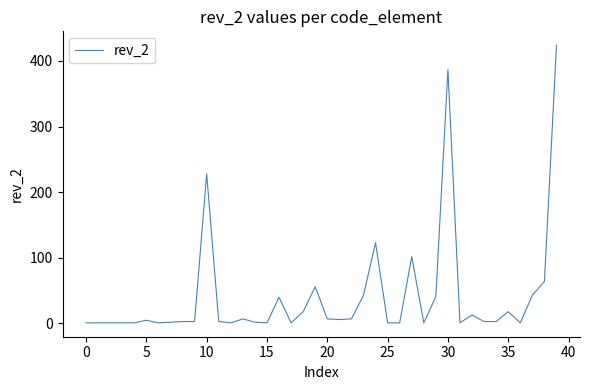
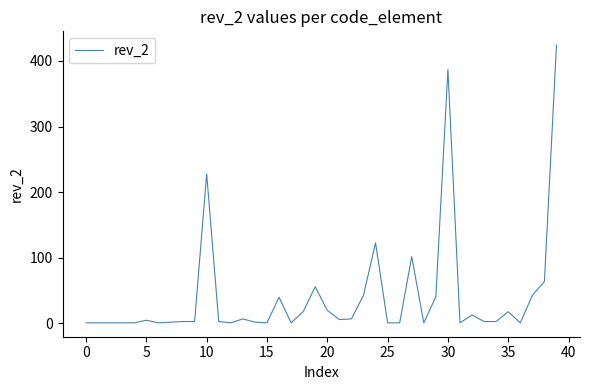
  {
    "0": 0,
    "5": 10,
    "10": 230,
    "15": 0,
-   "20": 10,
+   "20": 20,
    "25": 0,
    "30": 390,
    "35": 20
  }
